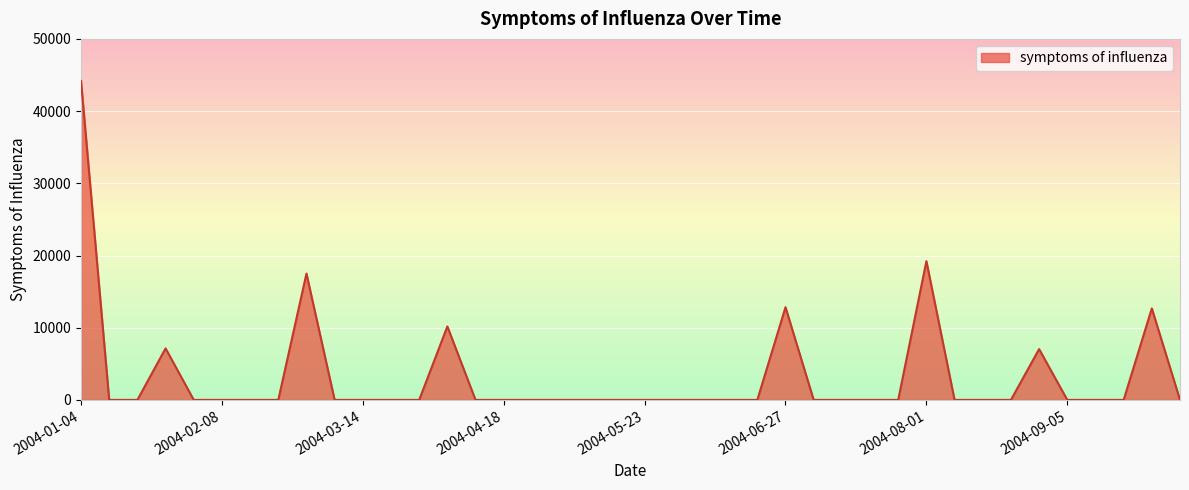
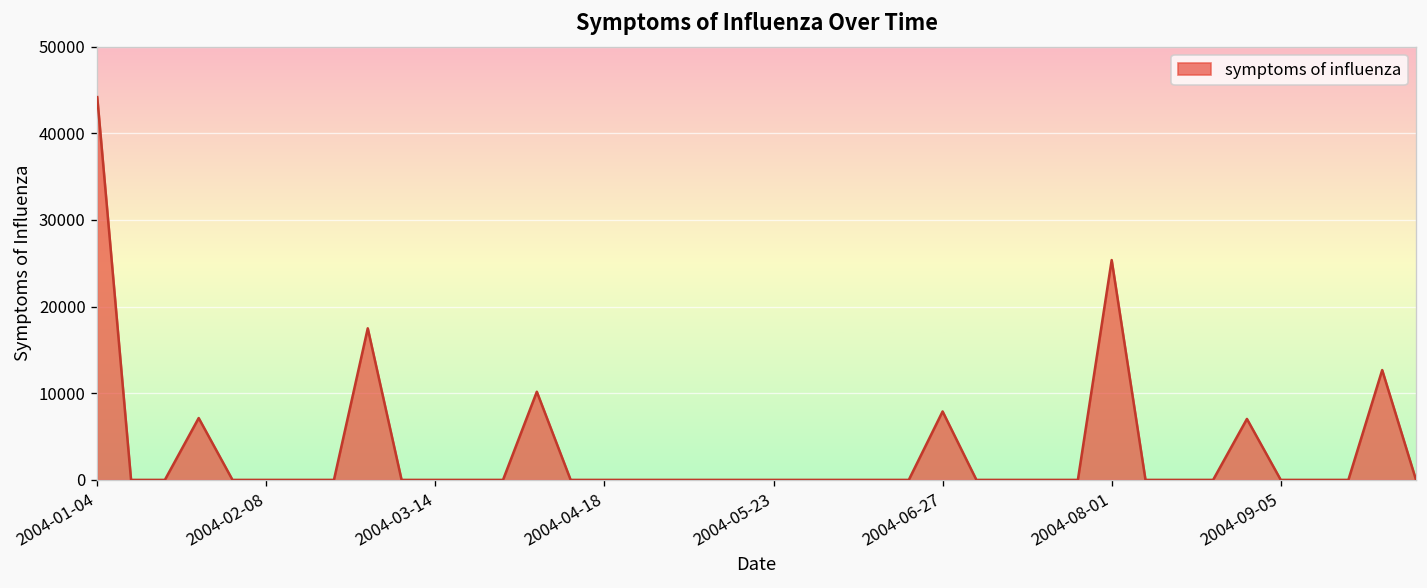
  {
    "2004-01-04": 44000,
    "2004-02-08": 0,
    "2004-03-14": 0,
    "2004-04-18": 0,
    "2004-05-23": 0,
-   "2004-06-27": 13000,
-   "2004-08-01": 19000,
+   "2004-06-27": 8000,
+   "2004-08-01": 25000,
    "2004-09-05": 0
  }
